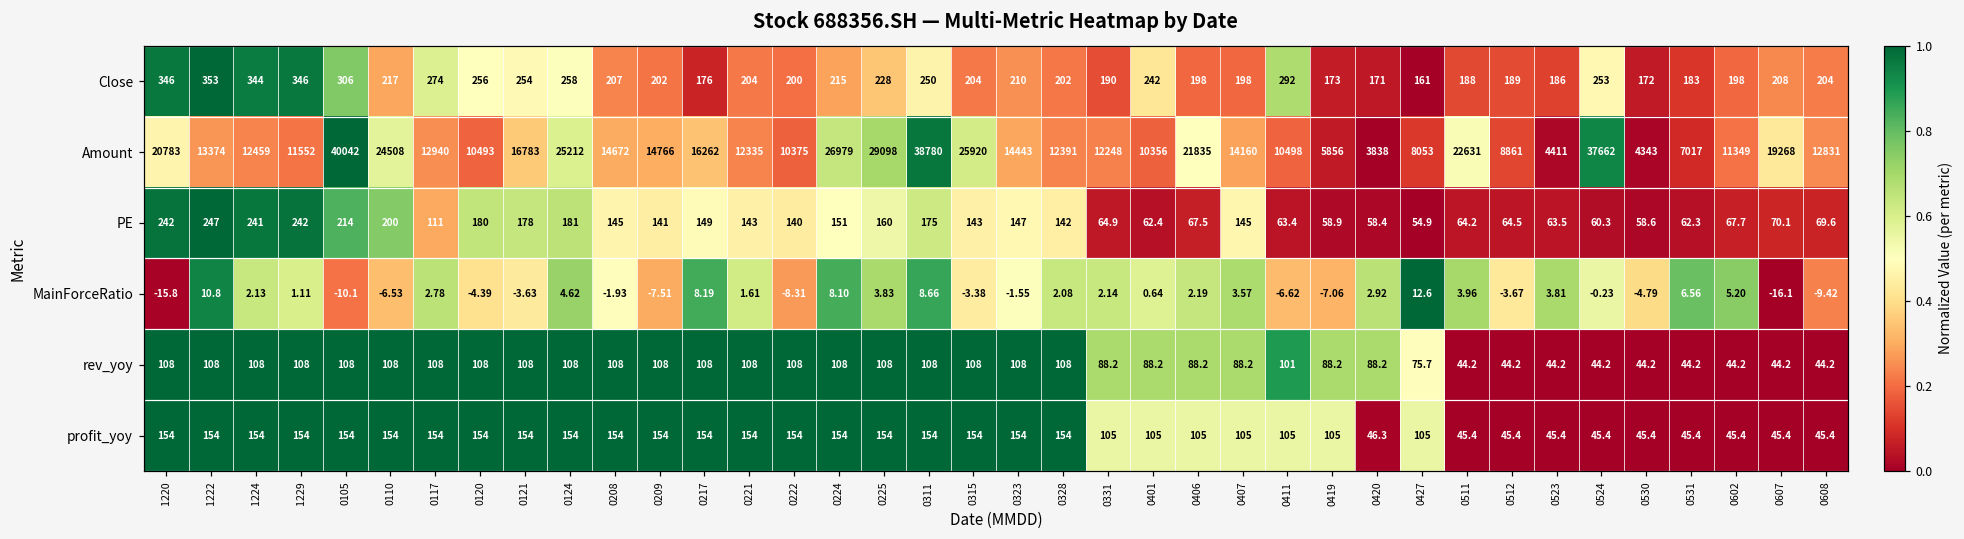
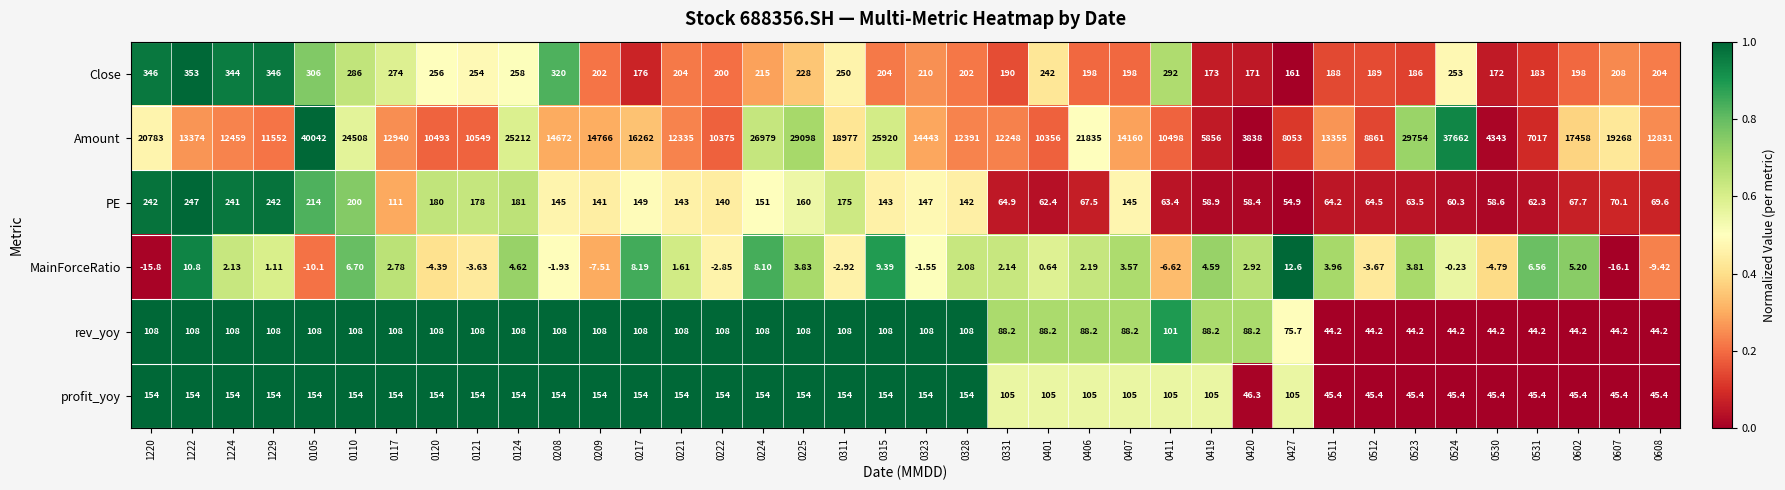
  {
    "Close": {
      "1220": 346,
      "1222": 353,
      "1224": 344,
      "1229": 346,
      "0105": 306,
-     "0110": 217,
+     "0110": 286,
      "0117": 274,
      "0120": 256,
      "0121": 254,
      "0124": 258,
-     "0208": 207,
+     "0208": 320,
      "0209": 202,
      "0217": 176,
      "0221": 204,
      "0222": 200,
      "0224": 215,
      "0225": 228,
      "0311": 250,
      "0315": 204,
      "0323": 210,
      "0328": 202,
      "0331": 190,
      "0401": 242,
      "0406": 198,
      "0407": 198,
      "0411": 292,
      "0419": 173,
      "0420": 171,
      "0427": 161,
      "0511": 188,
      "0512": 189,
      "0523": 186,
      "0524": 253,
      "0530": 172,
      "0531": 183,
      "0602": 198,
      "0607": 208,
      "0608": 204
    },
    "Amount": {
      "1220": 20783,
      "1222": 13374,
      "1224": 12459,
      "1229": 11552,
      "0105": 40042,
      "0110": 24508,
      "0117": 12940,
      "0120": 10493,
-     "0121": 16783,
+     "0121": 10549,
      "0124": 25212,
      "0208": 14672,
      "0209": 14766,
      "0217": 16262,
      "0221": 12335,
      "0222": 10375,
      "0224": 26979,
      "0225": 29098,
-     "0311": 38780,
+     "0311": 18977,
      "0315": 25920,
      "0323": 14443,
      "0328": 12391,
      "0331": 12248,
      "0401": 10356,
      "0406": 21835,
      "0407": 14160,
      "0411": 10498,
      "0419": 5856,
      "0420": 3838,
      "0427": 8053,
-     "0511": 22631,
+     "0511": 13355,
      "0512": 8861,
-     "0523": 4411,
+     "0523": 29754,
      "0524": 37662,
      "0530": 4343,
      "0531": 7017,
-     "0602": 11349,
+     "0602": 17458,
      "0607": 19268,
      "0608": 12831
    },
    "MainForceRatio": {
      "1220": -15.8,
      "1222": 10.8,
      "1224": 2.13,
      "1229": 1.11,
      "0105": -10.1,
-     "0110": -6.53,
+     "0110": 6.70,
      "0117": 2.78,
      "0120": -4.39,
      "0121": -3.63,
      "0124": 4.62,
      "0208": -1.93,
      "0209": -7.51,
      "0217": 8.19,
      "0221": 1.61,
-     "0222": -8.31,
+     "0222": -2.85,
      "0224": 8.10,
      "0225": 3.83,
-     "0311": 8.66,
-     "0315": -3.38,
+     "0311": -2.92,
+     "0315": 9.39,
      "0323": -1.55,
      "0328": 2.08,
      "0331": 2.14,
      "0401": 0.64,
      "0406": 2.19,
      "0407": 3.57,
      "0411": -6.62,
-     "0419": -7.06,
+     "0419": 4.59,
      "0420": 2.92,
      "0427": 12.6,
      "0511": 3.96,
      "0512": -3.67,
      "0523": 3.81,
      "0524": -0.23,
      "0530": -4.79,
      "0531": 6.56,
      "0602": 5.20,
      "0607": -16.1,
      "0608": -9.42
    }
  }
